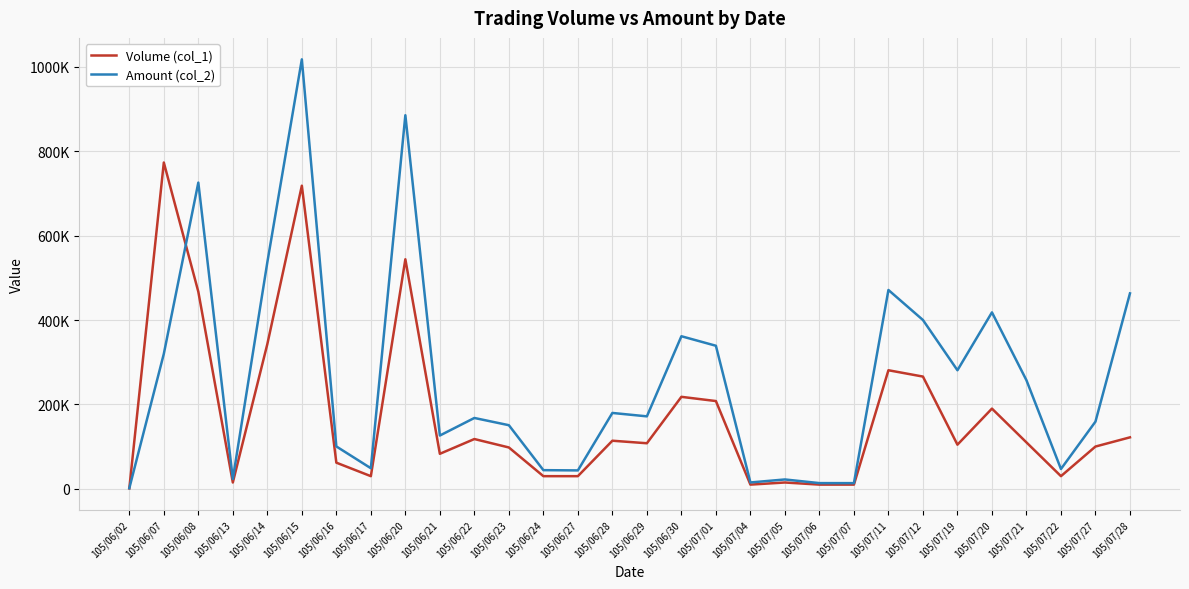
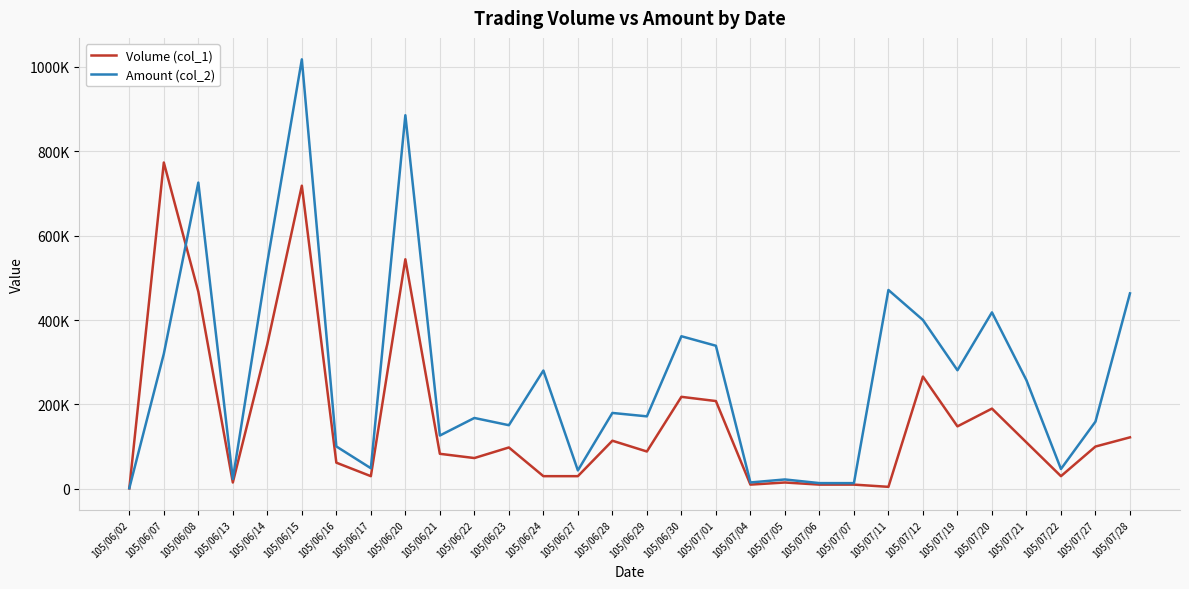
  {
    "Volume (col_1)": {
      "105/06/07": 770000,
      "105/06/08": 470000,
      "105/06/13": 20000,
      "105/06/14": 340000,
      "105/06/15": 720000,
      "105/06/16": 60000,
      "105/06/17": 30000,
      "105/06/20": 540000,
      "105/06/21": 80000,
-     "105/06/22": 120000,
+     "105/06/22": 70000,
      "105/06/23": 100000,
      "105/06/24": 30000,
      "105/06/27": 30000,
      "105/06/28": 110000,
-     "105/06/29": 110000,
+     "105/06/29": 90000,
      "105/06/30": 220000,
      "105/07/01": 210000,
      "105/07/05": 20000,
-     "105/07/11": 280000,
+     "105/07/11": 0,
      "105/07/12": 270000,
-     "105/07/19": 100000,
+     "105/07/19": 150000,
      "105/07/20": 190000,
      "105/07/21": 110000,
      "105/07/22": 30000,
      "105/07/27": 100000,
      "105/07/28": 120000
    },
    "Amount (col_2)": {
      "105/06/07": 320000,
      "105/06/08": 730000,
      "105/06/13": 20000,
      "105/06/14": 540000,
      "105/06/15": 1020000,
      "105/06/16": 100000,
      "105/06/17": 50000,
      "105/06/20": 890000,
      "105/06/21": 130000,
      "105/06/22": 170000,
      "105/06/23": 150000,
-     "105/06/24": 40000,
+     "105/06/24": 280000,
      "105/06/27": 40000,
      "105/06/28": 180000,
      "105/06/29": 170000,
      "105/06/30": 360000,
      "105/07/01": 340000,
      "105/07/05": 20000,
      "105/07/11": 470000,
      "105/07/12": 400000,
      "105/07/19": 280000,
      "105/07/20": 420000,
      "105/07/21": 260000,
      "105/07/22": 50000,
      "105/07/27": 160000,
      "105/07/28": 460000
    }
  }
